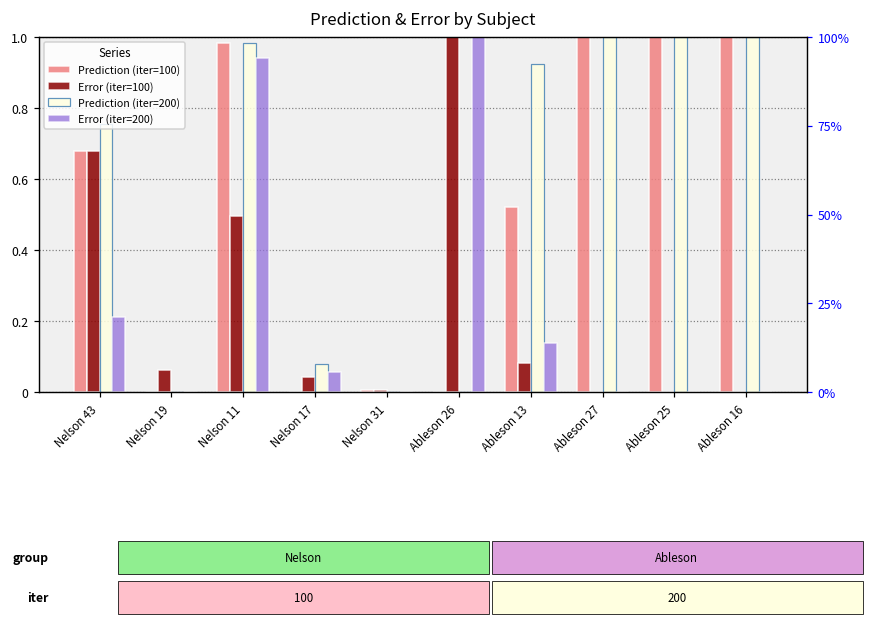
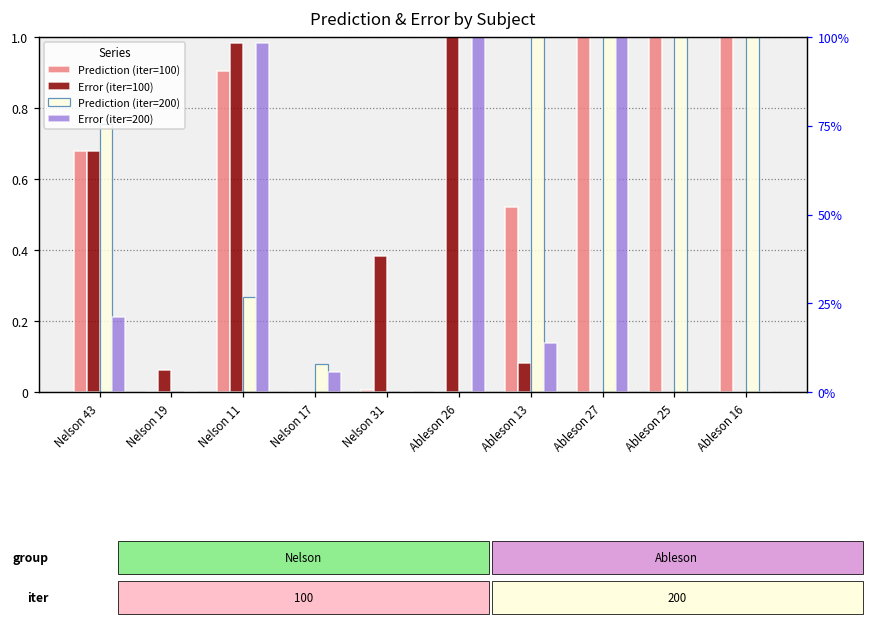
  {
    "Prediction (iter=100)": {
      "Nelson 43": 0.68,
-     "Nelson 11": 0.98,
+     "Nelson 11": 0.90,
      "Ableson 13": 0.52,
      "Ableson 27": 1.00,
      "Ableson 25": 1.00,
      "Ableson 16": 1.00
    },
    "Error (iter=100)": {
      "Nelson 43": 0.68,
      "Nelson 19": 0.06,
-     "Nelson 11": 0.50,
-     "Nelson 17": 0.04,
-     "Nelson 31": 0.01,
+     "Nelson 11": 0.98,
+     "Nelson 17": 0.00,
+     "Nelson 31": 0.38,
      "Ableson 26": 1.00,
      "Ableson 13": 0.08,
      "Ableson 16": 0.00
    },
    "Prediction (iter=200)": {
-     "Nelson 11": 0.98,
+     "Nelson 11": 0.27,
      "Nelson 17": 0.08,
-     "Ableson 13": 0.92,
+     "Ableson 13": 1.00,
      "Ableson 27": 1.00,
      "Ableson 25": 1.00,
      "Ableson 16": 1.00
    },
    "Error (iter=200)": {
      "Nelson 43": 0.21,
-     "Nelson 11": 0.94,
+     "Nelson 11": 0.98,
      "Nelson 17": 0.06,
      "Ableson 26": 1.00,
      "Ableson 13": 0.14,
-     "Ableson 27": 0,
+     "Ableson 27": 1,
      "Ableson 16": 0.00
    }
  }
